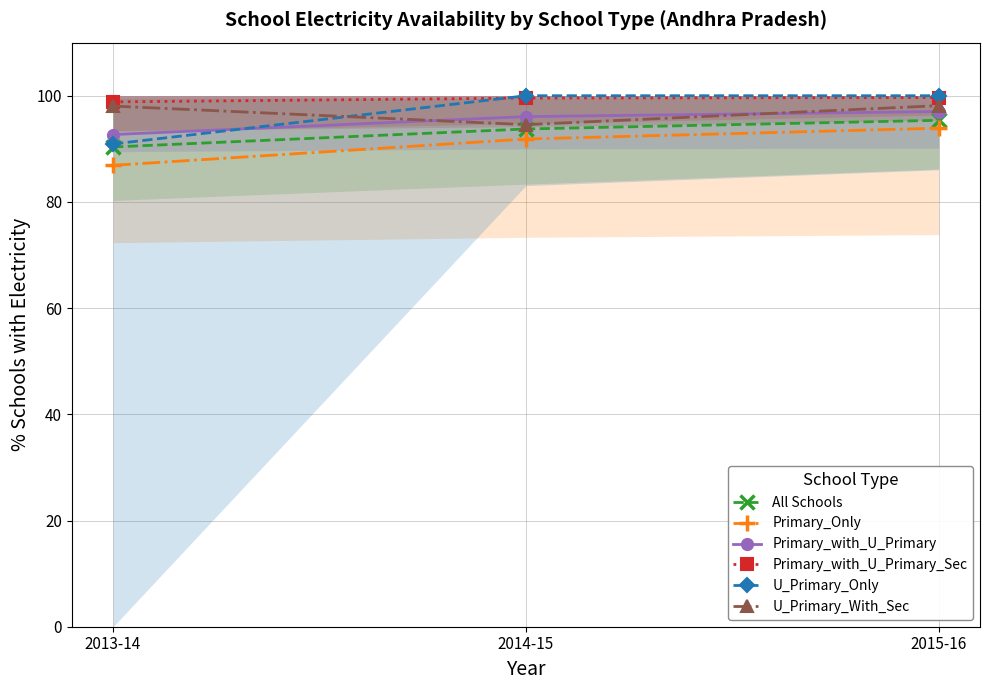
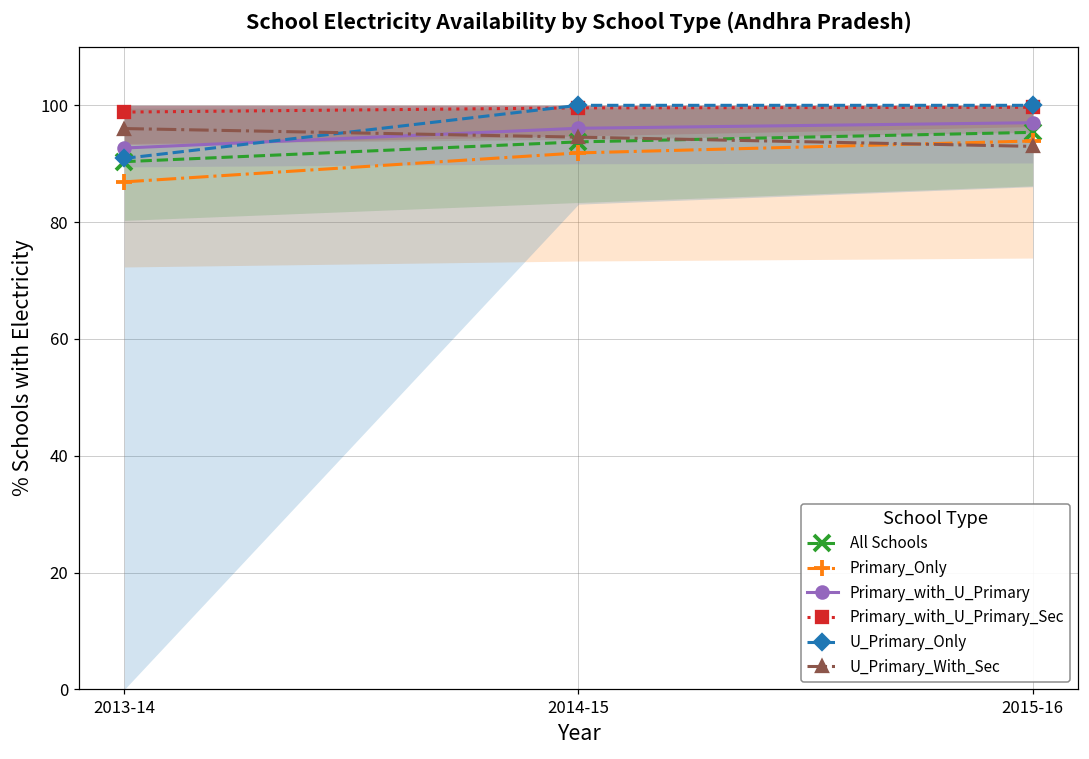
  {
    "Primary_with_U_Primary": {
      "2013-14": 93,
      "2014-15": 96,
      "2015-16": 97
    },
    "Primary_with_U_Primary_Sec": {
      "2013-14": 99
    },
    "U_Primary_Only": {
      "2013-14": 91
    },
    "U_Primary_With_Sec": {
-     "2013-14": 98,
+     "2013-14": 96,
      "2014-15": 95,
-     "2015-16": 98
+     "2015-16": 93
    }
  }
